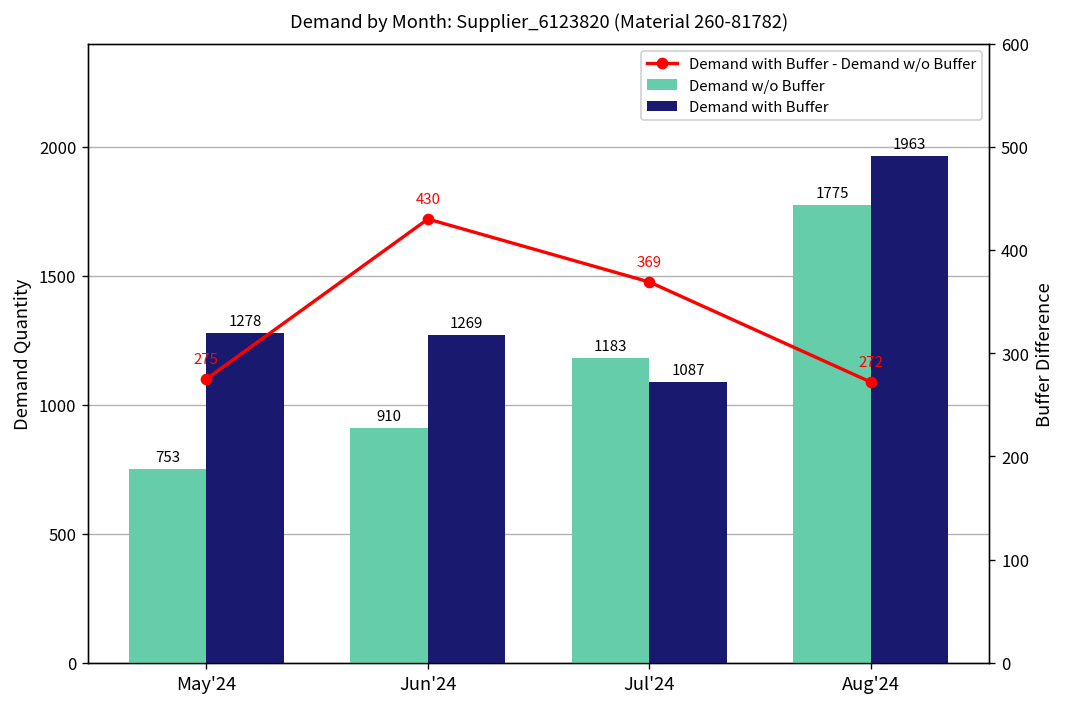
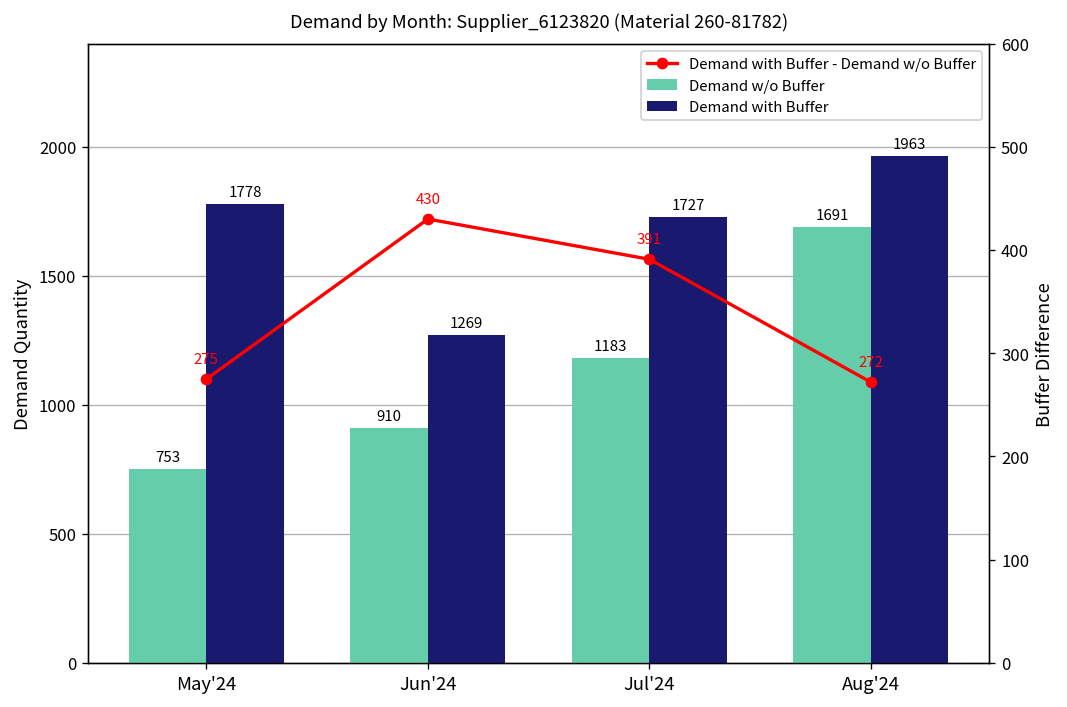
  {
    "Demand w/o Buffer": {
      "May'24": 753,
      "Jun'24": 910,
      "Jul'24": 1183,
-     "Aug'24": 1775
+     "Aug'24": 1691
    },
    "Demand with Buffer": {
-     "May'24": 1278,
+     "May'24": 1778,
      "Jun'24": 1269,
-     "Jul'24": 1087,
+     "Jul'24": 1727,
      "Aug'24": 1963
    },
    "Demand with Buffer - Demand w/o Buffer": {
      "May'24": 275,
      "Jun'24": 430,
-     "Jul'24": 369,
+     "Jul'24": 391,
      "Aug'24": 272
    }
  }
